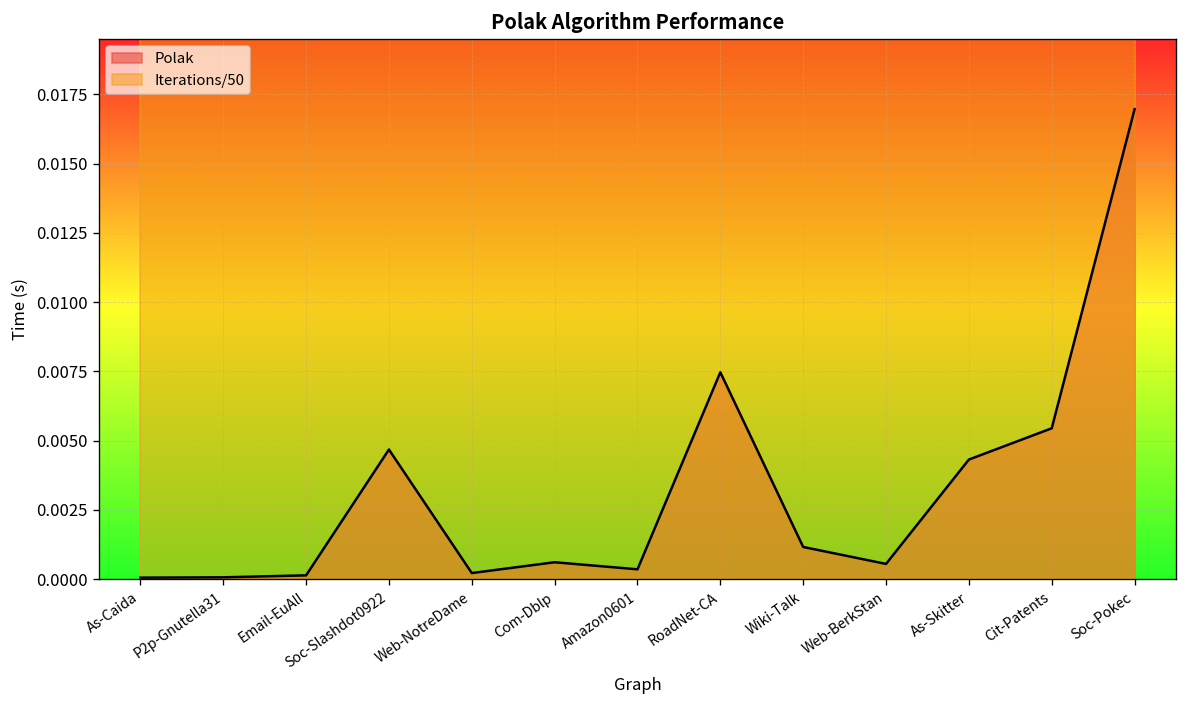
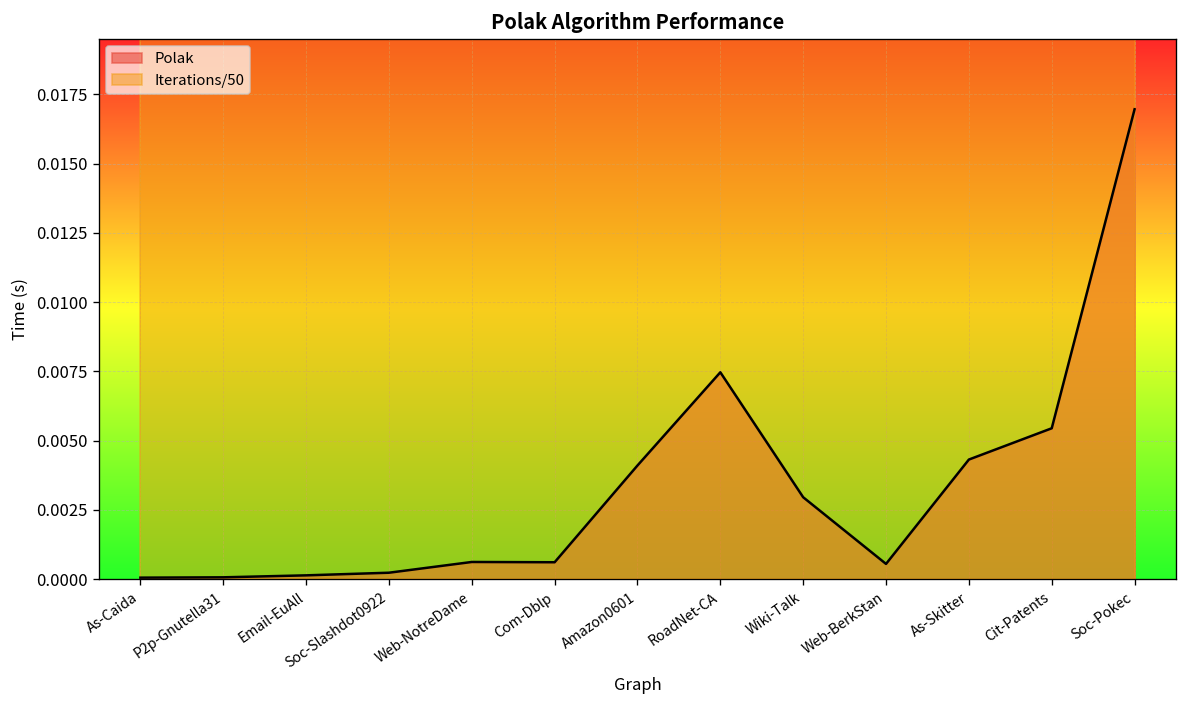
  {
    "Polak": {
      "As-Caida": 0.0001,
      "P2p-Gnutella31": 0.0001,
      "Email-EuAll": 0.0001,
-     "Soc-Slashdot0922": 0.0047,
-     "Web-NotreDame": 0.0002,
+     "Soc-Slashdot0922": 0.0002,
+     "Web-NotreDame": 0.0006,
      "Com-Dblp": 0.0006,
-     "Amazon0601": 0.0004,
+     "Amazon0601": 0.0041,
      "RoadNet-CA": 0.0075,
-     "Wiki-Talk": 0.0012,
+     "Wiki-Talk": 0.0030,
      "Web-BerkStan": 0.0006,
      "As-Skitter": 0.0043,
      "Cit-Patents": 0.0054,
      "Soc-Pokec": 0.0170
    }
  }
